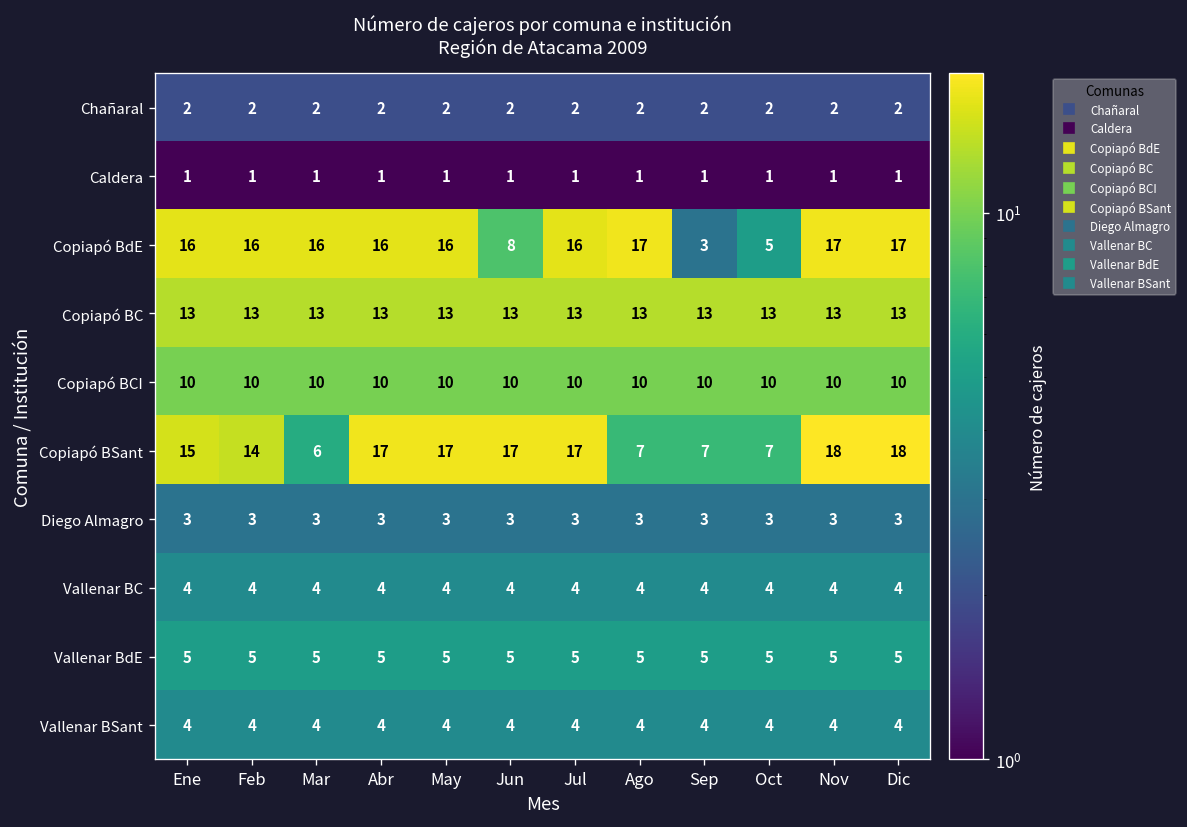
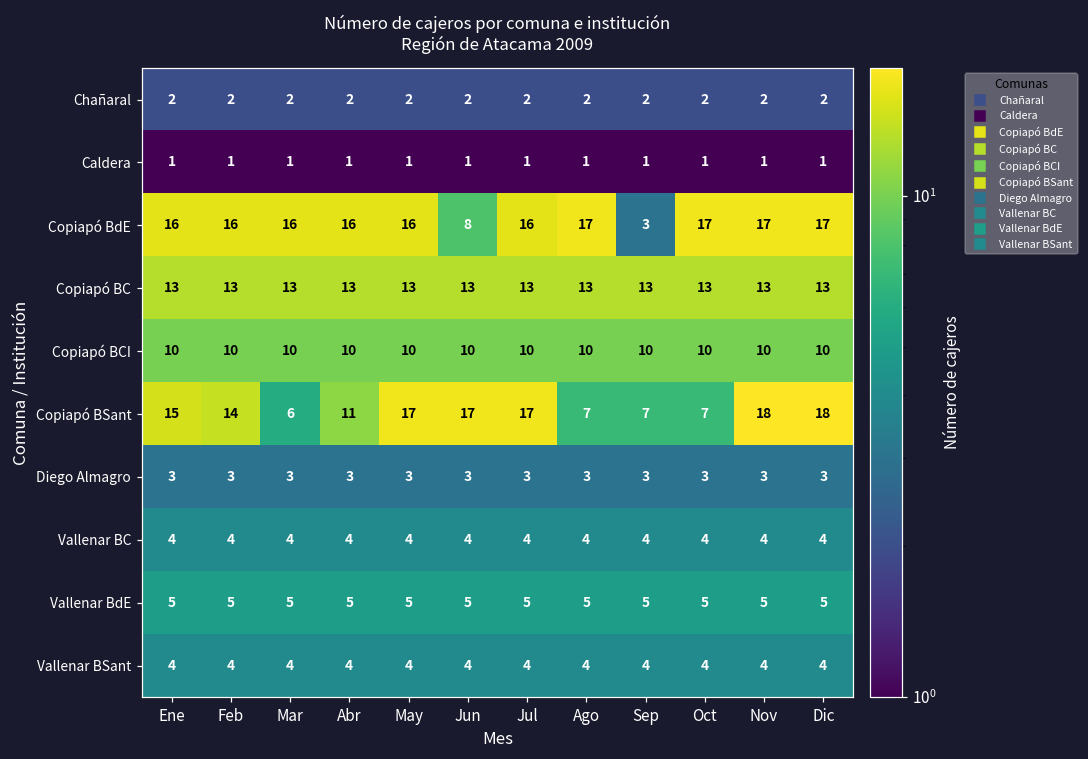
  {
    "Chañaral": {
      "Ene": 2,
      "Feb": 2,
      "Mar": 2,
      "Abr": 2,
      "May": 2,
      "Jun": 2,
      "Jul": 2,
      "Ago": 2,
      "Sep": 2,
      "Oct": 2,
      "Nov": 2,
      "Dic": 2
    },
    "Caldera": {
      "Ene": 1,
      "Feb": 1,
      "Mar": 1,
      "Abr": 1,
      "May": 1,
      "Jun": 1,
      "Jul": 1,
      "Ago": 1,
      "Sep": 1,
      "Oct": 1,
      "Nov": 1,
      "Dic": 1
    },
    "Copiapó BdE": {
      "Ene": 16,
      "Feb": 16,
      "Mar": 16,
      "Abr": 16,
      "May": 16,
      "Jun": 8,
      "Jul": 16,
      "Ago": 17,
      "Sep": 3,
-     "Oct": 5,
+     "Oct": 17,
      "Nov": 17,
      "Dic": 17
    },
    "Copiapó BC": {
      "Ene": 13,
      "Feb": 13,
      "Mar": 13,
      "Abr": 13,
      "May": 13,
      "Jun": 13,
      "Jul": 13,
      "Ago": 13,
      "Sep": 13,
      "Oct": 13,
      "Nov": 13,
      "Dic": 13
    },
    "Copiapó BCI": {
      "Ene": 10,
      "Feb": 10,
      "Mar": 10,
      "Abr": 10,
      "May": 10,
      "Jun": 10,
      "Jul": 10,
      "Ago": 10,
      "Sep": 10,
      "Oct": 10,
      "Nov": 10,
      "Dic": 10
    },
    "Copiapó BSant": {
      "Ene": 15,
      "Feb": 14,
      "Mar": 6,
-     "Abr": 17,
+     "Abr": 11,
      "May": 17,
      "Jun": 17,
      "Jul": 17,
      "Ago": 7,
      "Sep": 7,
      "Oct": 7,
      "Nov": 18,
      "Dic": 18
    },
    "Diego Almagro": {
      "Ene": 3,
      "Feb": 3,
      "Mar": 3,
      "Abr": 3,
      "May": 3,
      "Jun": 3,
      "Jul": 3,
      "Ago": 3,
      "Sep": 3,
      "Oct": 3,
      "Nov": 3,
      "Dic": 3
    },
    "Vallenar BC": {
      "Ene": 4,
      "Feb": 4,
      "Mar": 4,
      "Abr": 4,
      "May": 4,
      "Jun": 4,
      "Jul": 4,
      "Ago": 4,
      "Sep": 4,
      "Oct": 4,
      "Nov": 4,
      "Dic": 4
    },
    "Vallenar BdE": {
      "Ene": 5,
      "Feb": 5,
      "Mar": 5,
      "Abr": 5,
      "May": 5,
      "Jun": 5,
      "Jul": 5,
      "Ago": 5,
      "Sep": 5,
      "Oct": 5,
      "Nov": 5,
      "Dic": 5
    },
    "Vallenar BSant": {
      "Ene": 4,
      "Feb": 4,
      "Mar": 4,
      "Abr": 4,
      "May": 4,
      "Jun": 4,
      "Jul": 4,
      "Ago": 4,
      "Sep": 4,
      "Oct": 4,
      "Nov": 4,
      "Dic": 4
    }
  }
